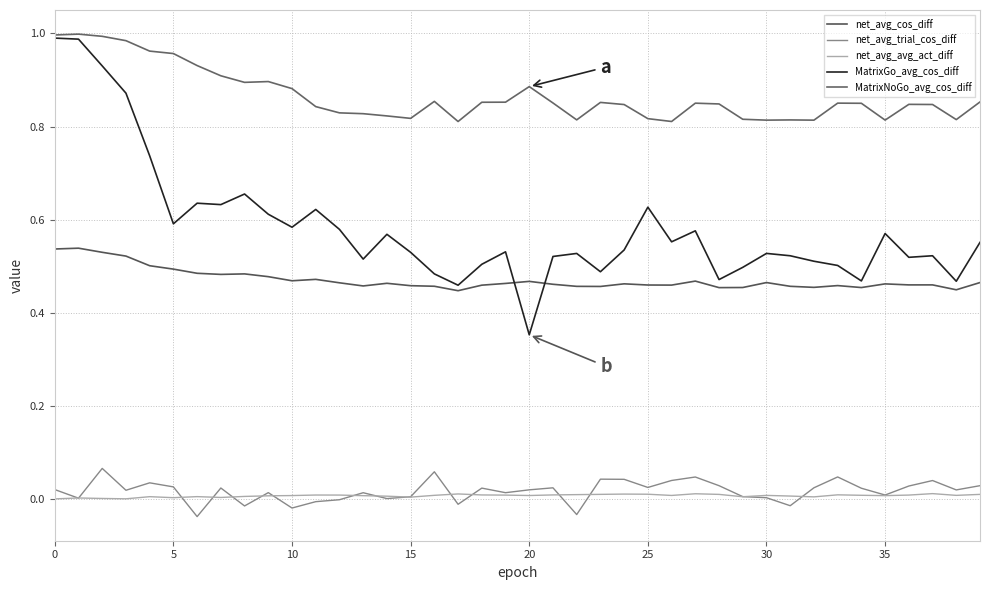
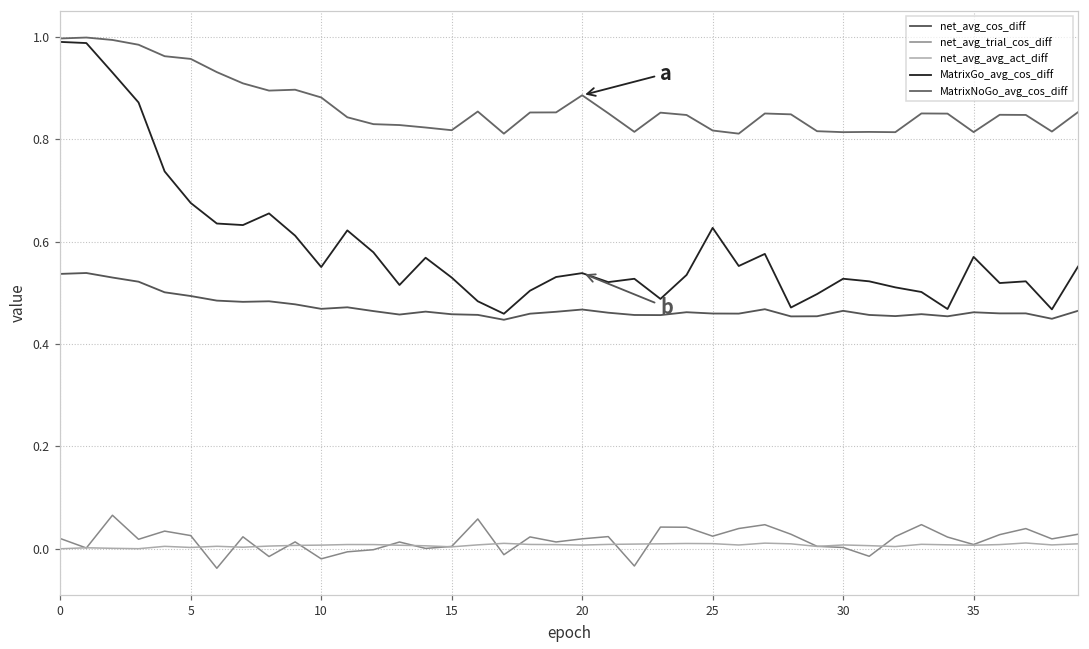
  {
    "MatrixGo_avg_cos_diff": {
      "0": 0.99,
-     "5": 0.59,
-     "10": 0.58,
+     "5": 0.68,
+     "10": 0.55,
      "15": 0.53,
-     "20": 0.35,
+     "20": 0.54,
      "25": 0.63,
      "30": 0.53,
      "35": 0.57
    }
  }
